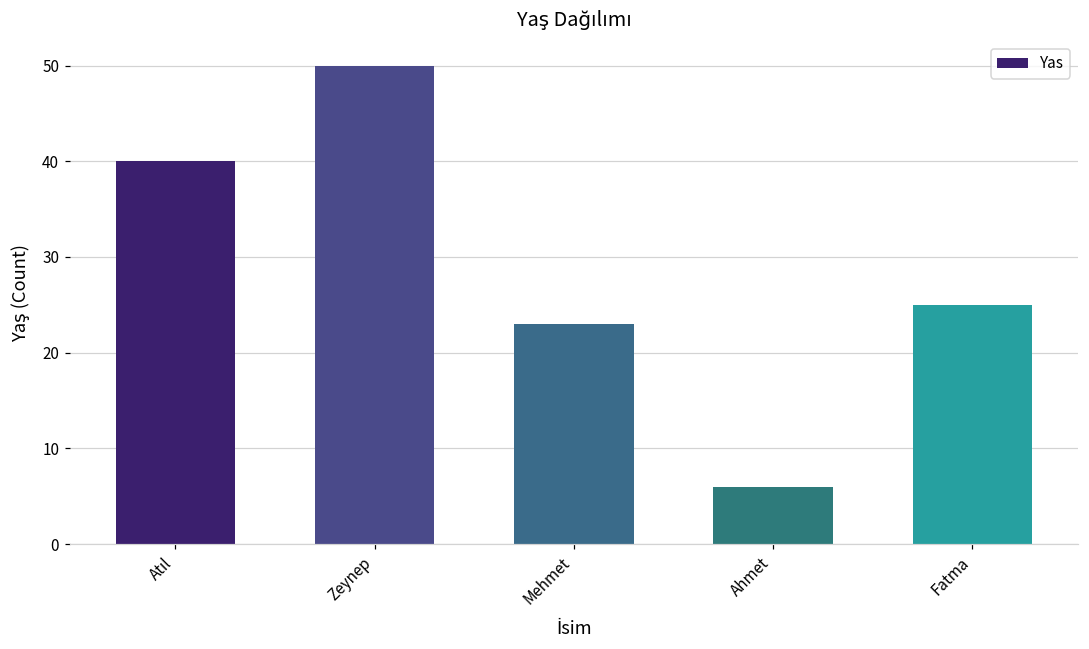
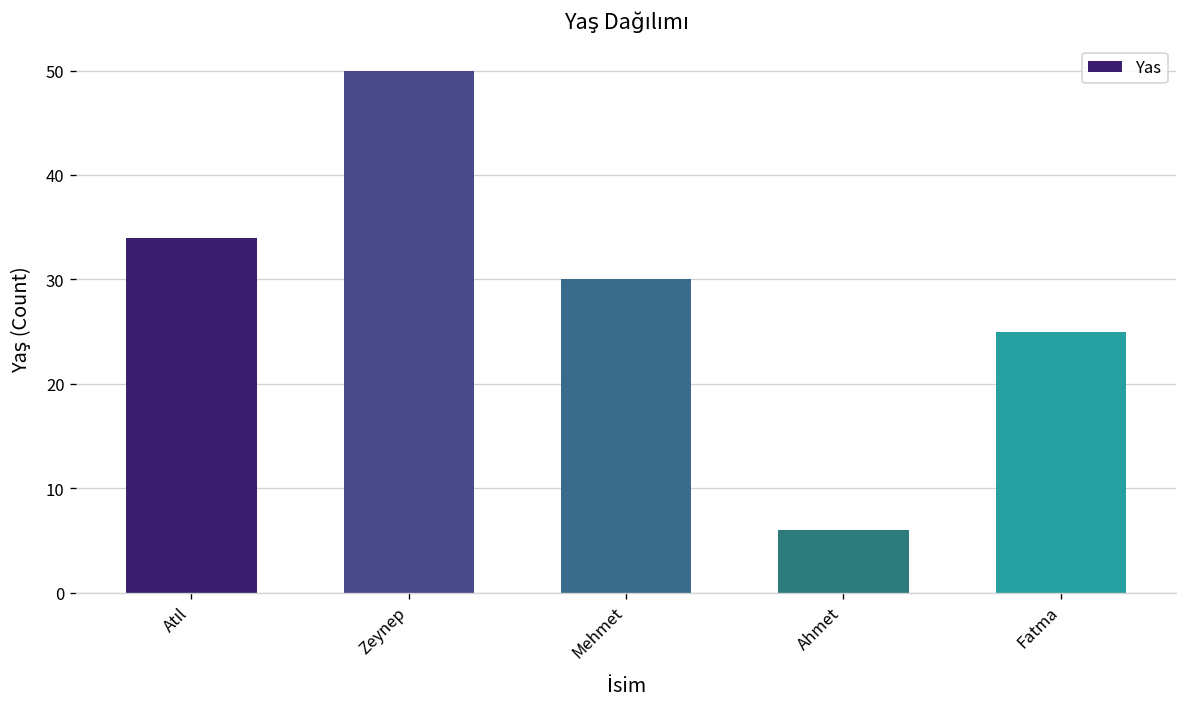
  {
-   "Atıl": 40,
+   "Atıl": 34,
    "Zeynep": 50,
-   "Mehmet": 23,
+   "Mehmet": 30,
    "Ahmet": 6,
    "Fatma": 25
  }
